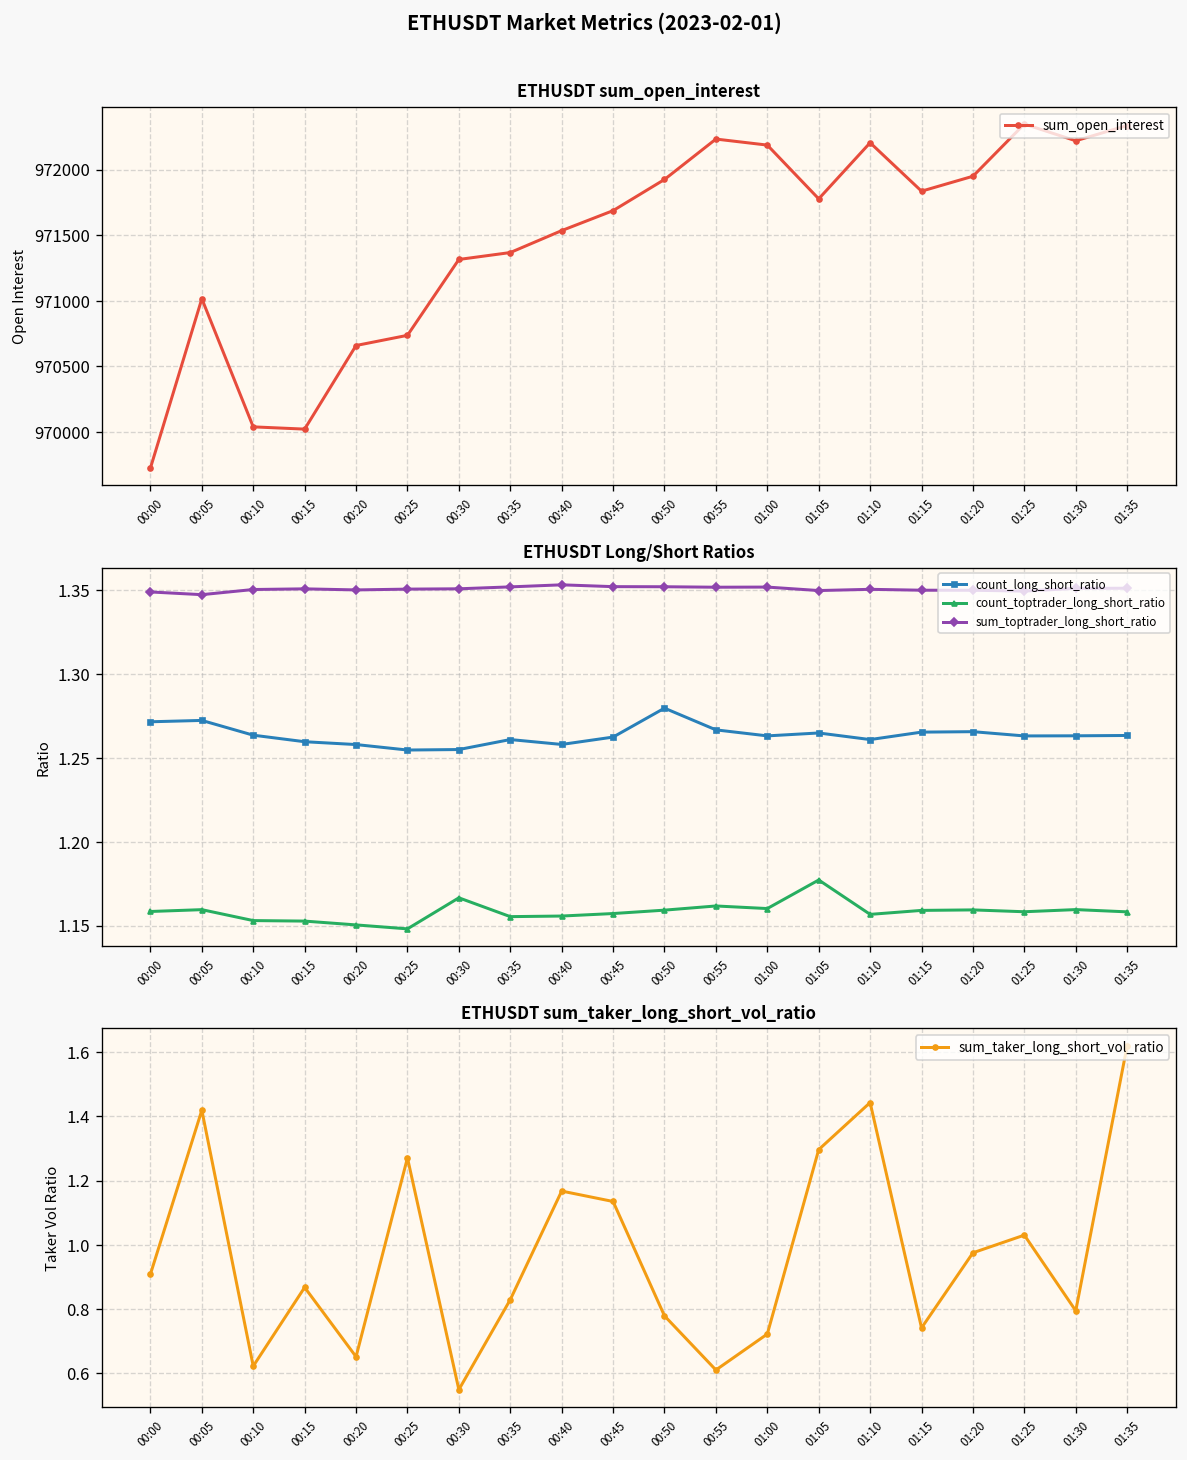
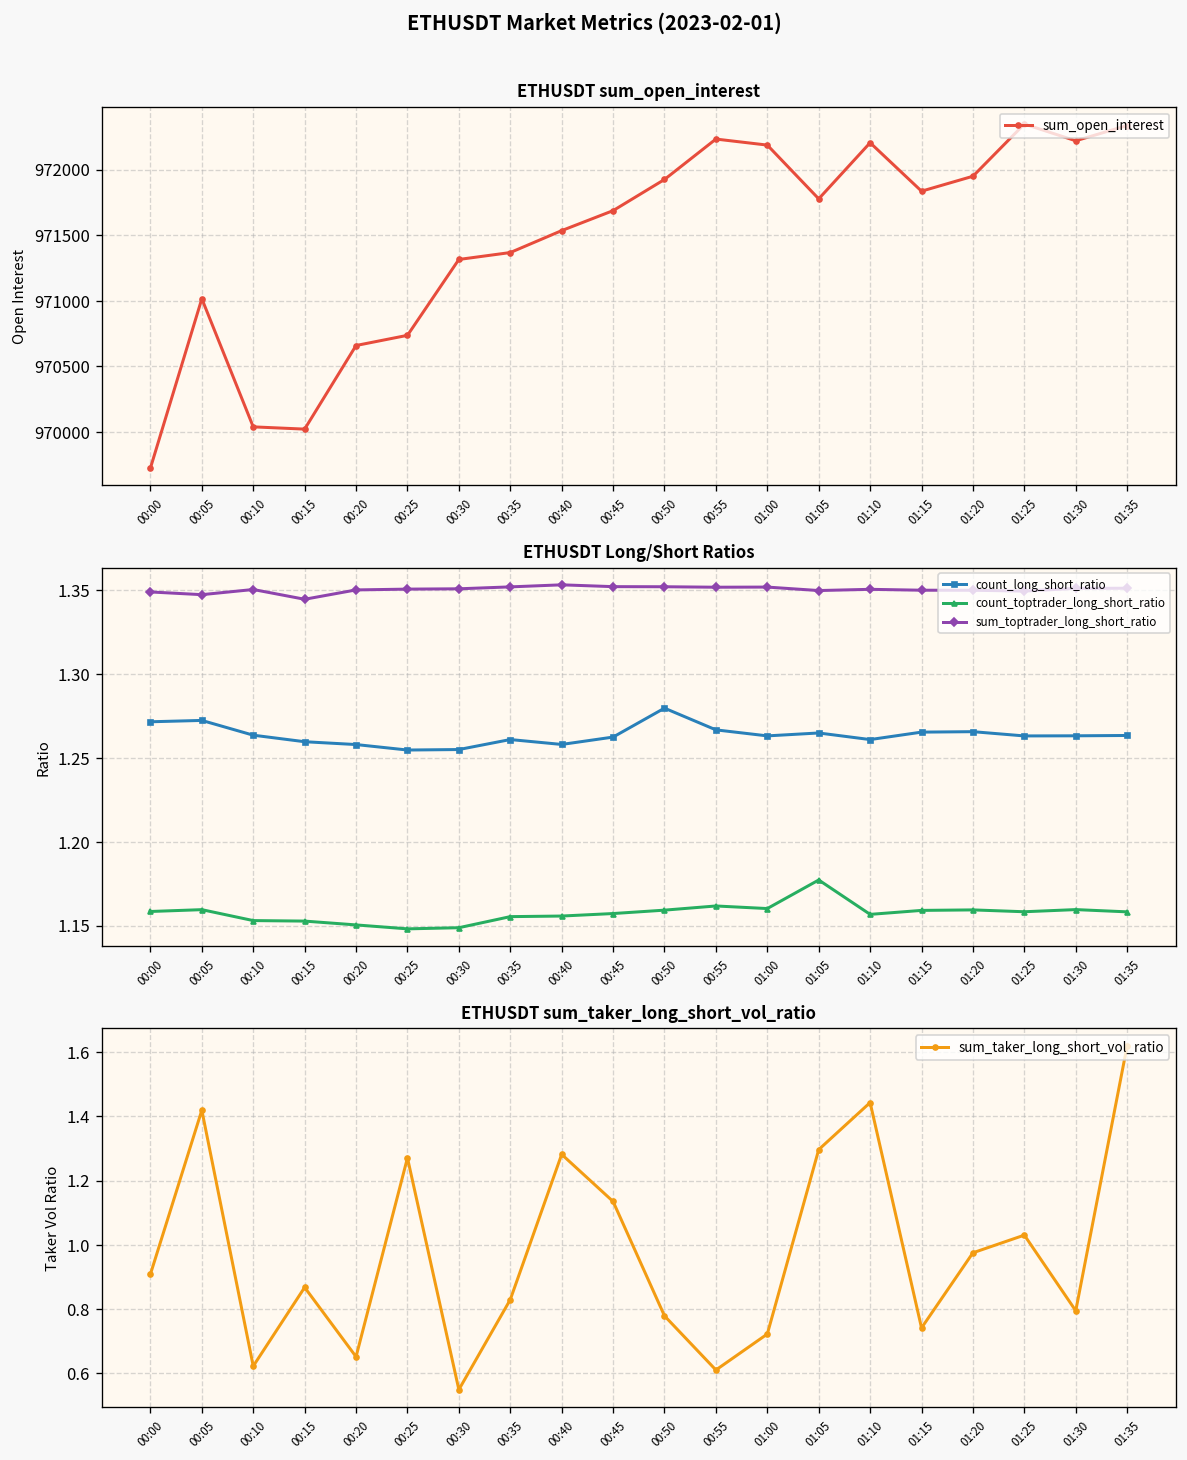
  {
    "ETHUSDT sum_open_interest": {
      "00:00": 969720,
      "00:05": 971010,
      "00:10": 970040,
      "00:15": 970020,
      "00:20": 970660,
      "00:25": 970730,
      "00:30": 971310,
      "00:35": 971370,
      "00:40": 971530,
      "00:45": 971690,
      "00:50": 971920,
      "00:55": 972230,
      "01:00": 972190,
      "01:05": 971780,
      "01:10": 972210,
      "01:15": 971840,
      "01:20": 971950,
      "01:30": 972220
    },
    "ETHUSDT Long/Short Ratios": {
      "count_long_short_ratio": {
        "00:00": 1.271,
        "00:05": 1.272,
        "00:10": 1.263,
        "00:15": 1.260,
        "00:20": 1.258,
        "00:25": 1.255,
        "00:30": 1.255,
        "00:35": 1.261,
        "00:40": 1.258,
        "00:45": 1.262,
        "00:50": 1.280,
        "00:55": 1.267,
        "01:00": 1.263,
        "01:05": 1.265,
        "01:10": 1.261,
        "01:15": 1.265,
        "01:20": 1.266,
        "01:25": 1.263,
        "01:30": 1.263,
        "01:35": 1.263
      },
      "count_toptrader_long_short_ratio": {
        "00:00": 1.158,
        "00:05": 1.159,
        "00:10": 1.153,
        "00:15": 1.153,
        "00:20": 1.150,
        "00:25": 1.148,
-       "00:30": 1.167,
+       "00:30": 1.149,
        "00:35": 1.155,
        "00:40": 1.156,
        "00:45": 1.157,
        "00:50": 1.159,
        "00:55": 1.162,
        "01:00": 1.160,
        "01:05": 1.177,
        "01:10": 1.157,
        "01:15": 1.159,
        "01:20": 1.159,
        "01:25": 1.158,
        "01:30": 1.160,
        "01:35": 1.158
      },
      "sum_toptrader_long_short_ratio": {
        "00:00": 1.349,
        "00:05": 1.347,
        "00:10": 1.350,
-       "00:15": 1.351,
+       "00:15": 1.344,
        "00:20": 1.350,
        "00:25": 1.350,
        "00:30": 1.351,
        "00:35": 1.352,
        "00:40": 1.353,
        "00:45": 1.352,
        "00:50": 1.352,
        "00:55": 1.352,
        "01:00": 1.352,
        "01:05": 1.350,
        "01:10": 1.350,
        "01:15": 1.350
      }
    },
    "ETHUSDT sum_taker_long_short_vol_ratio": {
      "00:00": 0.91,
      "00:05": 1.42,
      "00:10": 0.62,
      "00:15": 0.87,
      "00:20": 0.65,
      "00:25": 1.27,
      "00:30": 0.55,
      "00:35": 0.83,
-     "00:40": 1.17,
+     "00:40": 1.28,
      "00:45": 1.13,
      "00:50": 0.78,
      "00:55": 0.61,
      "01:00": 0.72,
      "01:05": 1.30,
      "01:10": 1.44,
      "01:15": 0.74,
      "01:20": 0.97,
      "01:25": 1.03,
      "01:30": 0.79
    }
  }
